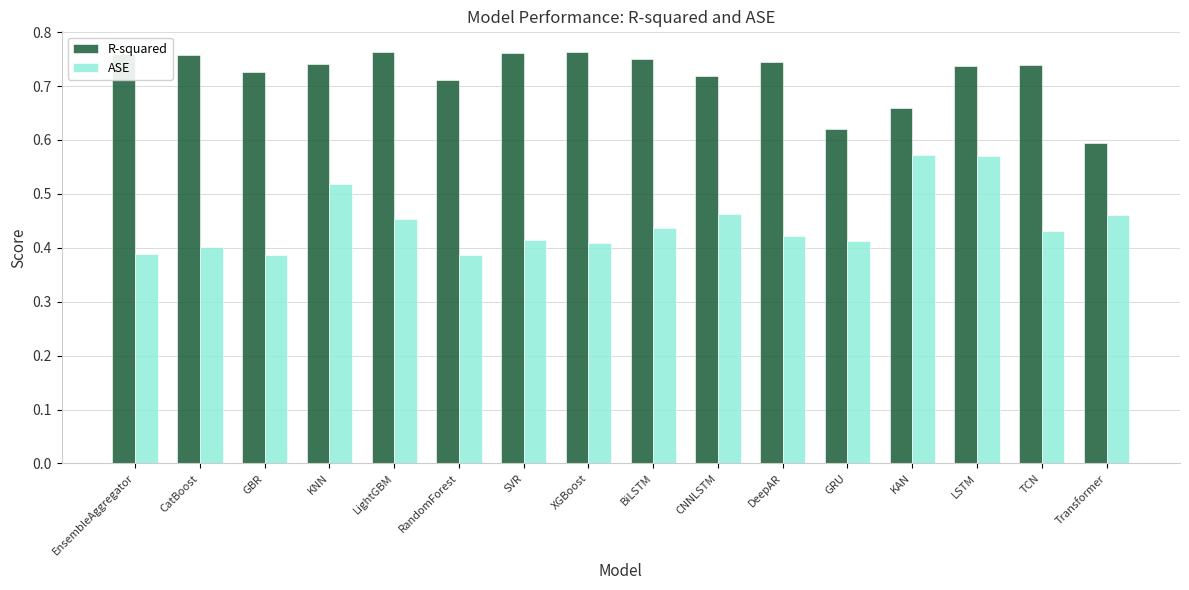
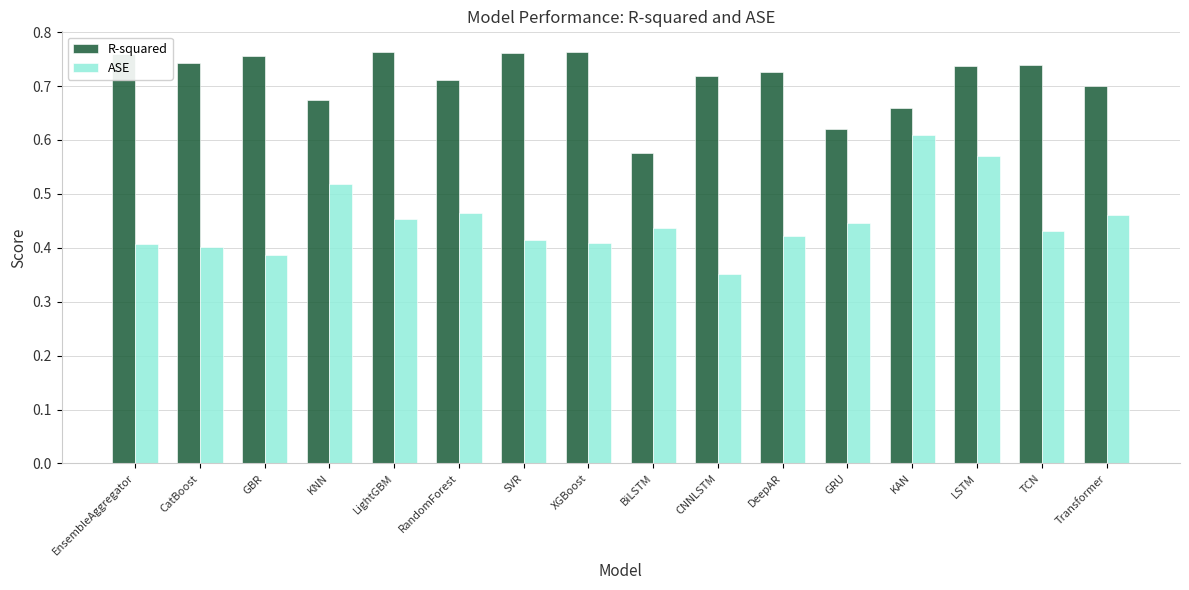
  {
    "R-squared": {
-     "CatBoost": 0.76,
-     "GBR": 0.73,
-     "KNN": 0.74,
+     "CatBoost": 0.74,
+     "GBR": 0.76,
+     "KNN": 0.67,
      "LightGBM": 0.76,
      "RandomForest": 0.71,
      "SVR": 0.76,
      "XGBoost": 0.76,
-     "BiLSTM": 0.75,
+     "BiLSTM": 0.58,
      "CNNLSTM": 0.72,
-     "DeepAR": 0.74,
+     "DeepAR": 0.73,
      "GRU": 0.62,
      "KAN": 0.66,
      "LSTM": 0.74,
      "TCN": 0.74,
-     "Transformer": 0.59
+     "Transformer": 0.70
    },
    "ASE": {
-     "EnsembleAggregator": 0.39,
+     "EnsembleAggregator": 0.41,
      "CatBoost": 0.40,
      "GBR": 0.39,
      "KNN": 0.52,
      "LightGBM": 0.45,
-     "RandomForest": 0.39,
+     "RandomForest": 0.46,
      "SVR": 0.41,
      "XGBoost": 0.41,
      "BiLSTM": 0.44,
-     "CNNLSTM": 0.46,
+     "CNNLSTM": 0.35,
      "DeepAR": 0.42,
-     "GRU": 0.41,
-     "KAN": 0.57,
+     "GRU": 0.45,
+     "KAN": 0.61,
      "LSTM": 0.57,
      "TCN": 0.43,
      "Transformer": 0.46
    }
  }
